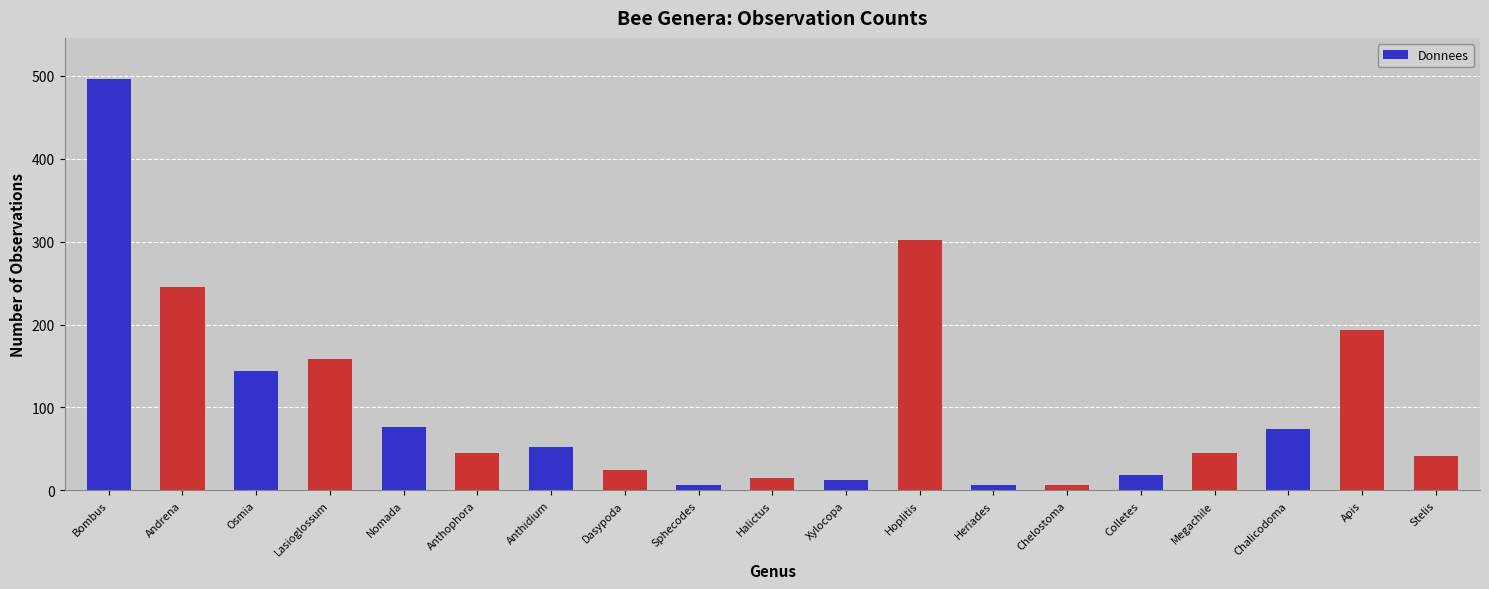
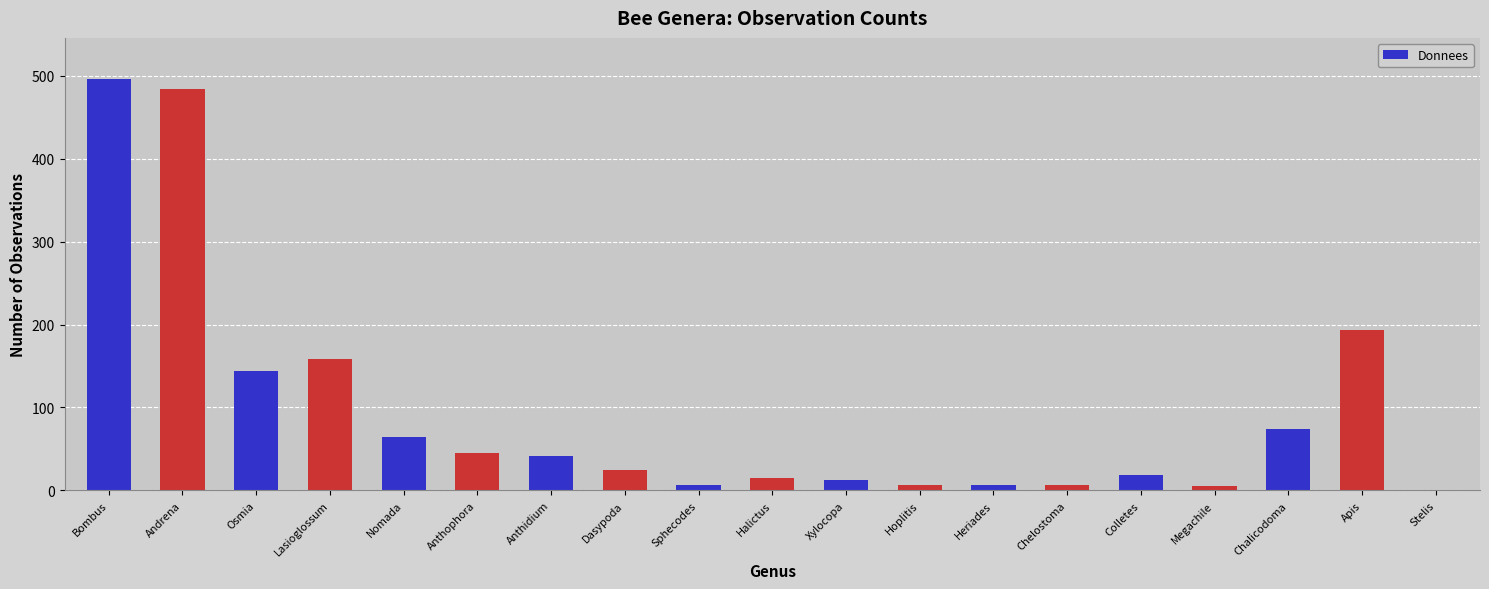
  {
    "Bombus": 500,
-   "Andrena": 250,
+   "Andrena": 480,
    "Osmia": 140,
    "Lasioglossum": 160,
-   "Nomada": 80,
+   "Nomada": 70,
    "Anthophora": 50,
-   "Anthidium": 50,
+   "Anthidium": 40,
    "Dasypoda": 30,
    "Sphecodes": 10,
    "Halictus": 20,
    "Xylocopa": 10,
-   "Hoplitis": 300,
+   "Hoplitis": 10,
    "Heriades": 10,
    "Chelostoma": 10,
    "Colletes": 20,
-   "Megachile": 50,
+   "Megachile": 10,
    "Chalicodoma": 70,
    "Apis": 190,
-   "Stelis": 40
+   "Stelis": 0
  }
